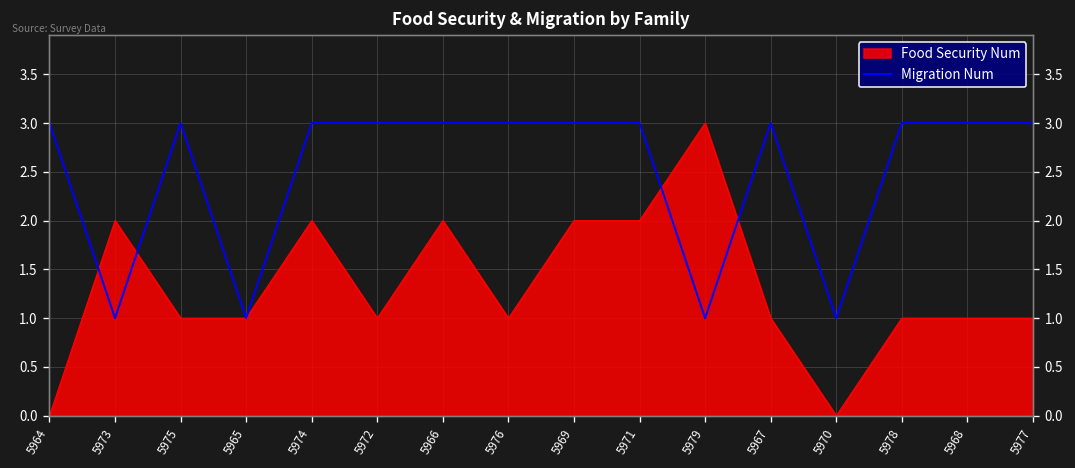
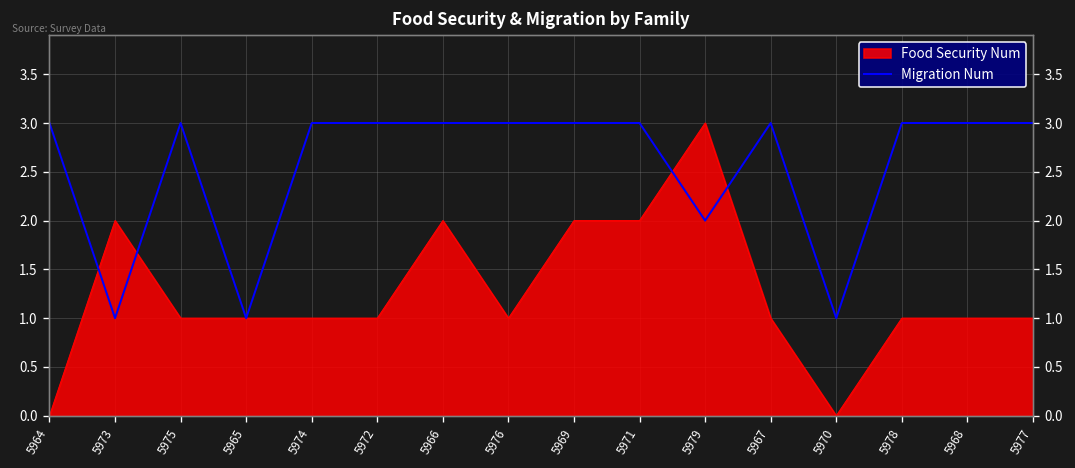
  {
    "Food Security Num": {
      "5964": 0,
      "5973": 2,
      "5975": 1,
-     "5974": 2,
+     "5974": 1,
      "5972": 1,
      "5966": 2,
      "5976": 1,
      "5969": 2,
      "5971": 2,
      "5979": 3,
      "5967": 1,
      "5970": 0,
      "5978": 1,
      "5968": 1,
      "5977": 1
    },
    "Migration Num": {
      "5964": 3,
      "5973": 1,
      "5975": 3,
      "5974": 3,
      "5972": 3,
      "5966": 3,
      "5976": 3,
      "5969": 3,
      "5971": 3,
-     "5979": 1,
+     "5979": 2,
      "5967": 3,
      "5970": 1,
      "5978": 3,
      "5968": 3,
      "5977": 3
    }
  }
